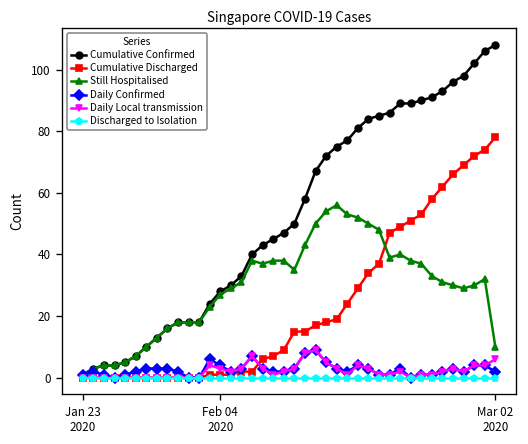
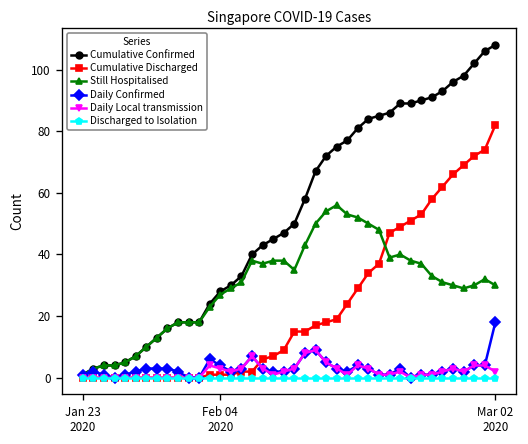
  {
    "Cumulative Confirmed": {
      "Feb 04 2020": 28,
      "Mar 02 2020": 108
    },
    "Cumulative Discharged": {
      "Feb 04 2020": 1,
-     "Mar 02 2020": 78
+     "Mar 02 2020": 82
    },
    "Still Hospitalised": {
      "Feb 04 2020": 27,
-     "Mar 02 2020": 10
+     "Mar 02 2020": 30
    },
    "Daily Confirmed": {
      "Feb 04 2020": 4,
-     "Mar 02 2020": 2
+     "Mar 02 2020": 18
    },
    "Daily Local transmission": {
      "Feb 04 2020": 3,
-     "Mar 02 2020": 6
+     "Mar 02 2020": 2
    },
    "Discharged to Isolation": {
      "Feb 04 2020": 0,
      "Mar 02 2020": 0
    }
  }
